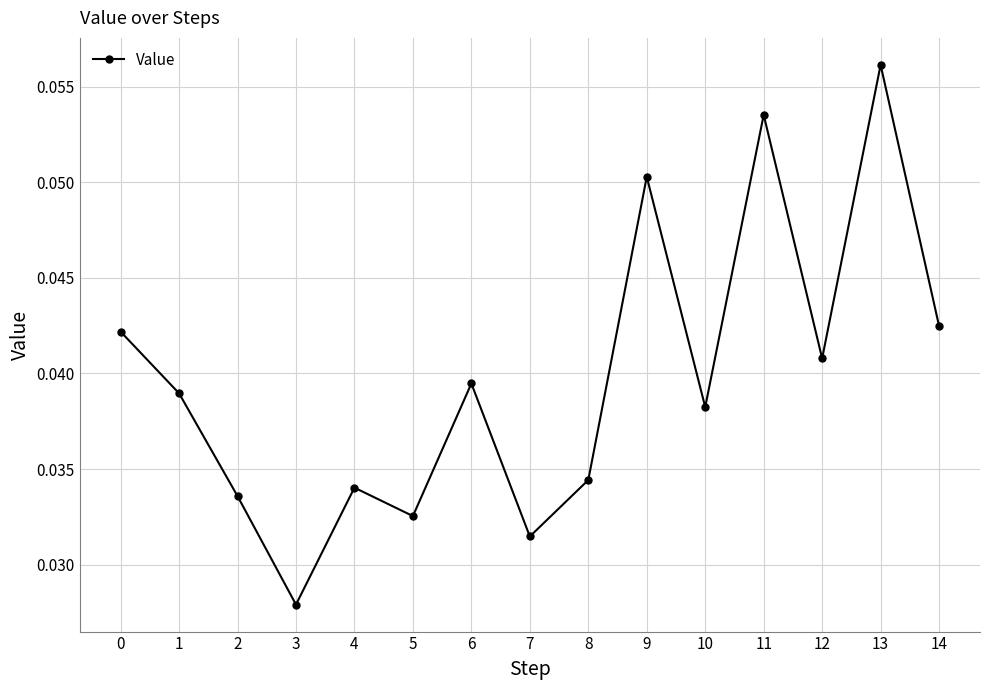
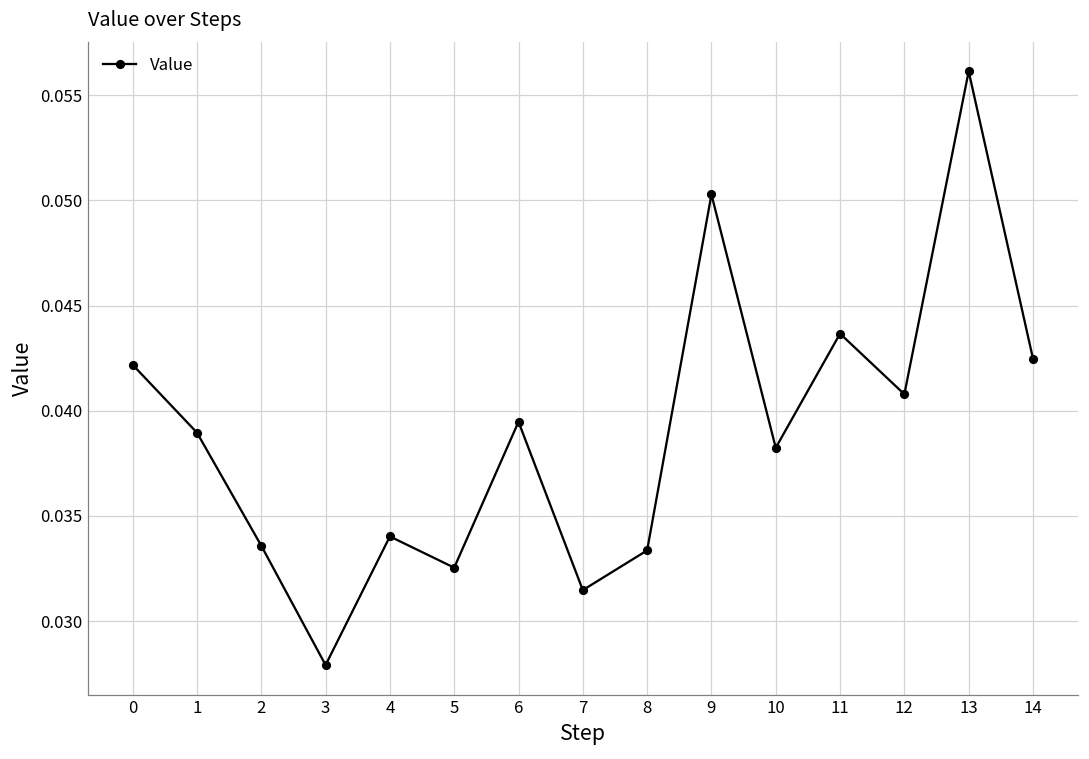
  {
    "0": 0.0422,
    "1": 0.0390,
    "2": 0.0336,
    "3": 0.0279,
    "4": 0.0340,
    "5": 0.0325,
    "6": 0.0395,
    "7": 0.0315,
-   "8": 0.0344,
+   "8": 0.0334,
    "9": 0.0503,
    "10": 0.0382,
-   "11": 0.0535,
+   "11": 0.0437,
    "12": 0.0408,
    "13": 0.0561,
    "14": 0.0425
  }
